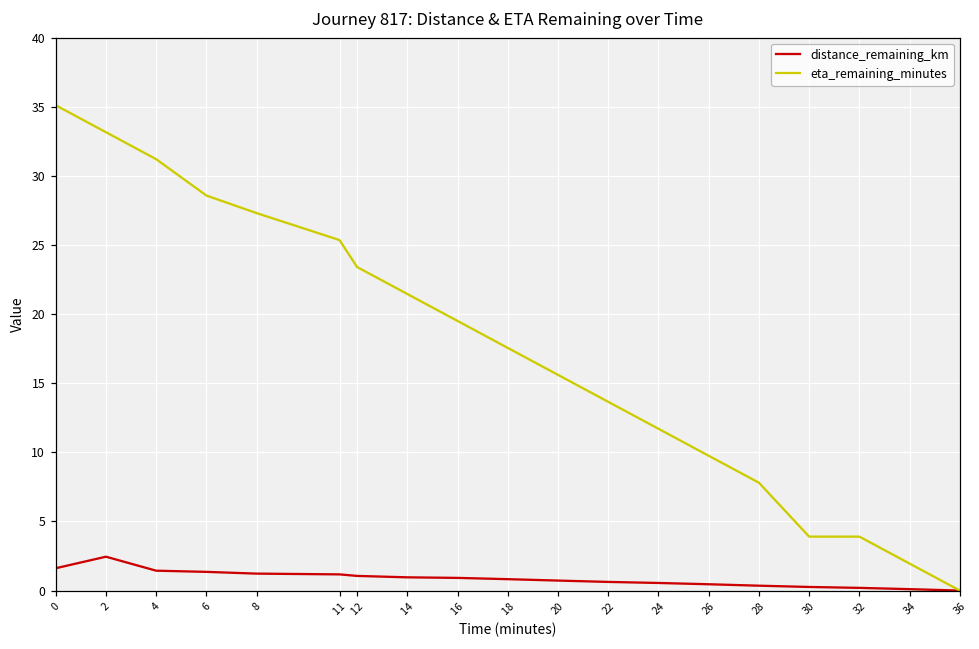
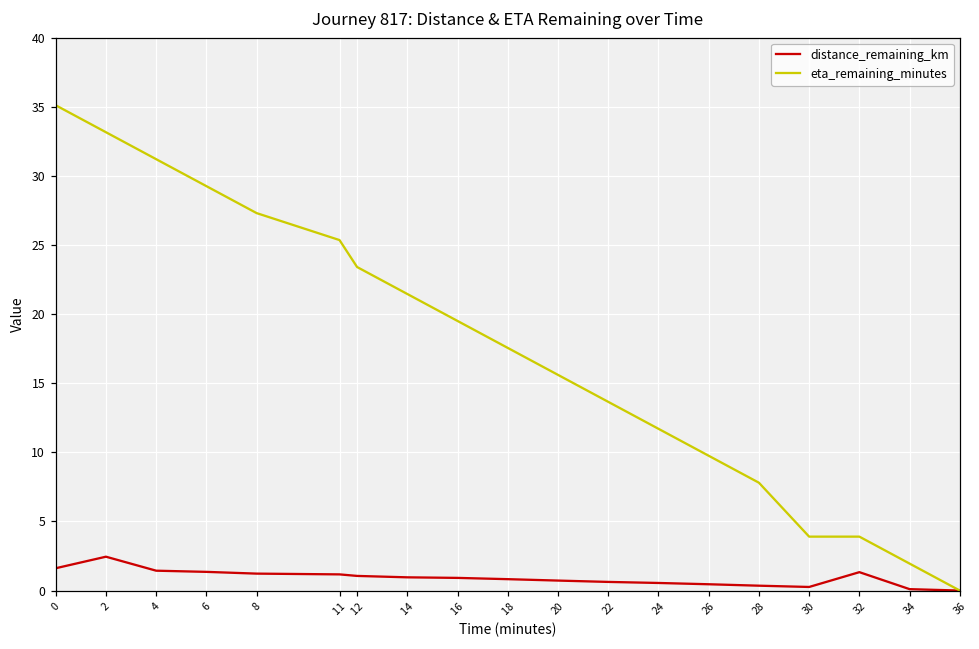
  {
    "distance_remaining_km": {
      "0": 1.6,
      "2": 2.4,
      "4": 1.4,
      "6": 1.4,
      "8": 1.2,
      "11": 1.2,
      "12": 1.1,
      "14": 1.0,
      "16": 0.9,
      "18": 0.8,
      "20": 0.7,
      "22": 0.6,
      "24": 0.5,
      "26": 0.5,
      "28": 0.4,
      "30": 0.3,
-     "32": 0.2,
+     "32": 1.3,
      "34": 0.1
    },
    "eta_remaining_minutes": {
      "0": 35.1,
      "2": 33.2,
      "4": 31.2,
-     "6": 28.6,
+     "6": 29.3,
      "8": 27.3,
      "11": 25.4,
      "12": 23.4,
      "14": 21.5,
      "16": 19.5,
      "18": 17.6,
      "20": 15.6,
      "22": 13.7,
      "24": 11.7,
      "26": 9.8,
      "28": 7.8,
      "30": 3.9,
      "32": 3.9,
      "34": 2.0
    }
  }
